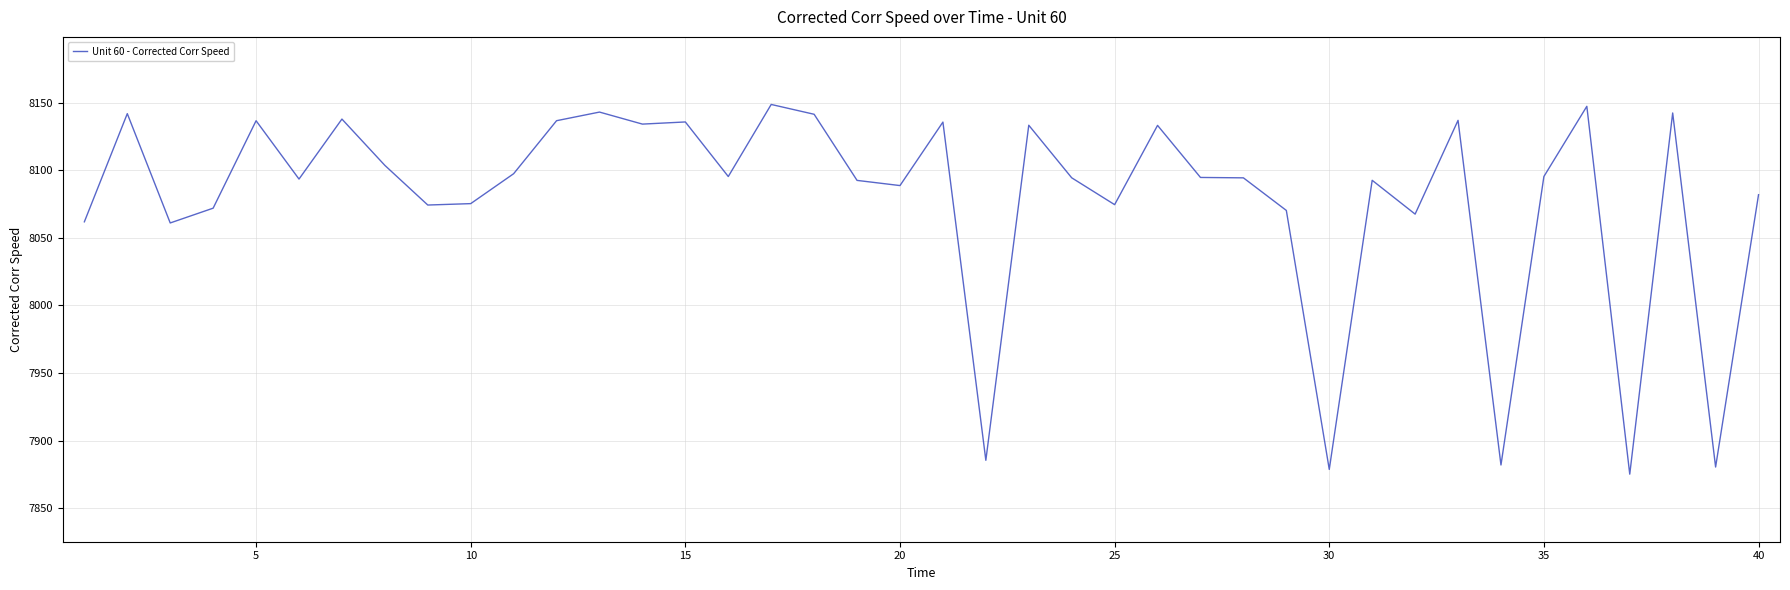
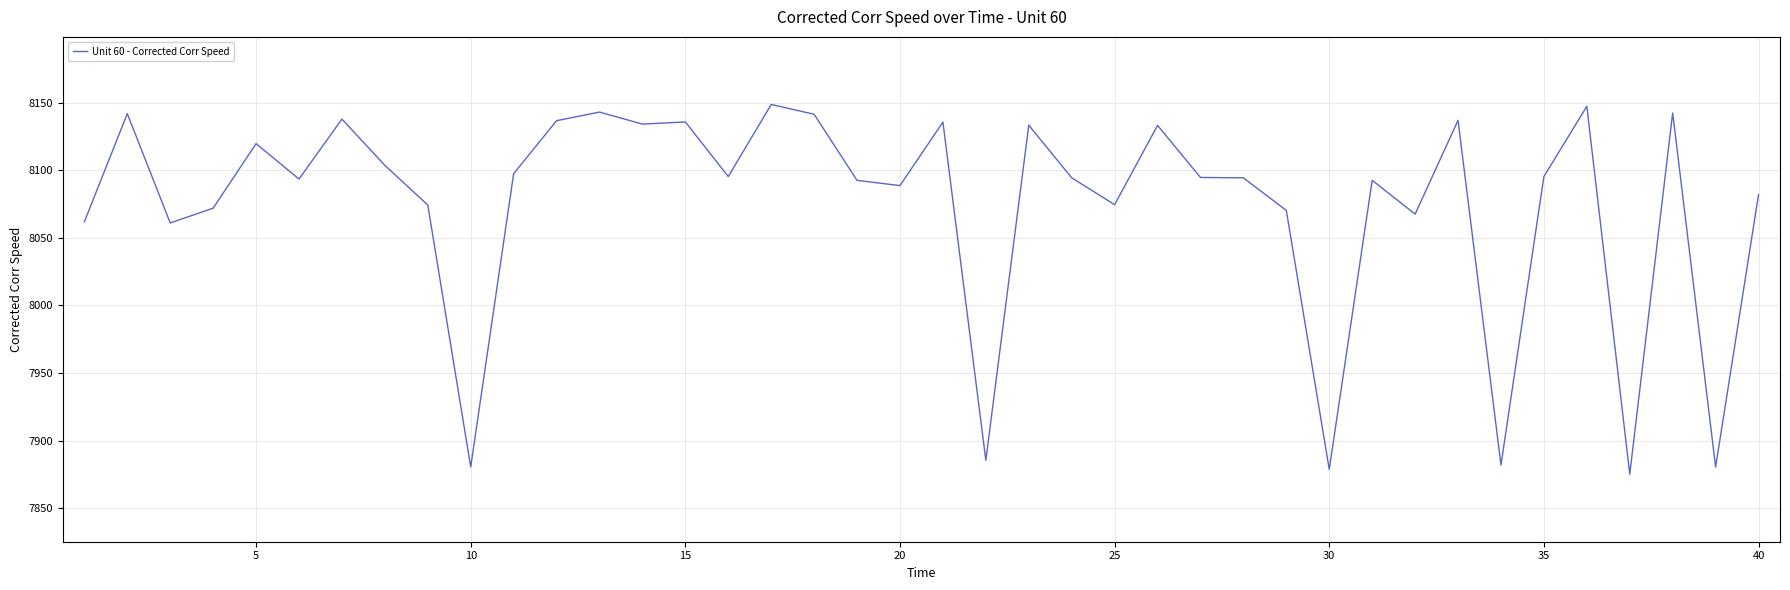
  {
-   "5": 8137,
-   "10": 8075,
+   "5": 8120,
+   "10": 7881,
    "15": 8136,
    "20": 8089,
    "25": 8075,
    "30": 7879,
    "35": 8095,
    "40": 8082
  }
